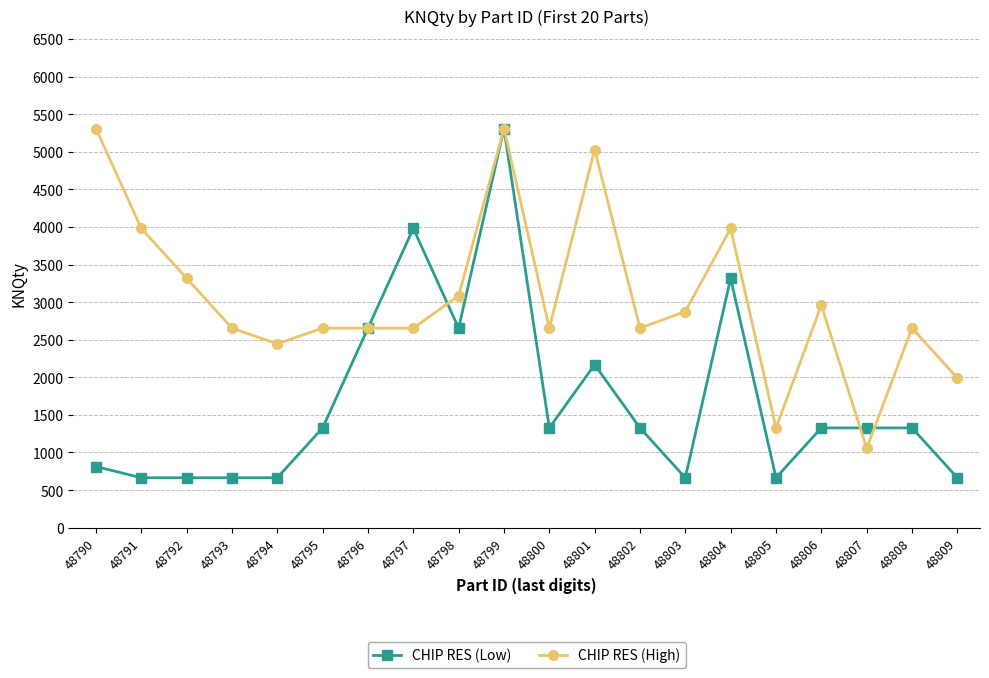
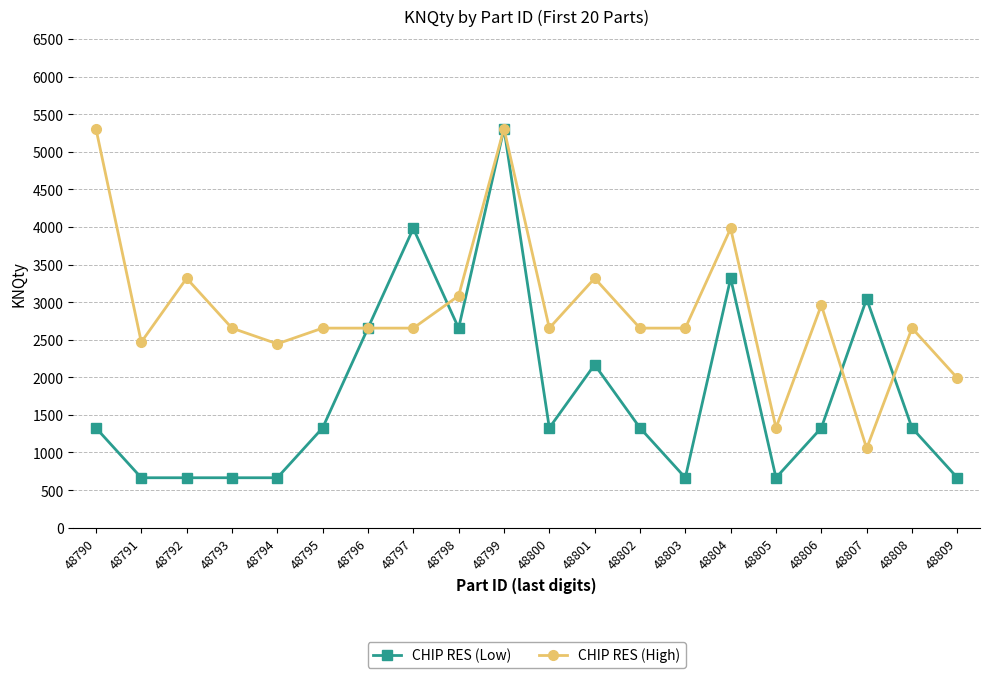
  {
    "CHIP RES (Low)": {
-     "48790": 800,
+     "48790": 1300,
      "48791": 700,
      "48792": 700,
      "48793": 700,
      "48794": 700,
      "48795": 1300,
      "48797": 4000,
      "48798": 2700,
      "48800": 1300,
      "48801": 2200,
      "48802": 1300,
      "48803": 700,
      "48804": 3300,
      "48805": 700,
      "48806": 1300,
-     "48807": 1300,
+     "48807": 3000,
      "48808": 1300,
      "48809": 700
    },
    "CHIP RES (High)": {
      "48790": 5300,
-     "48791": 4000,
+     "48791": 2500,
      "48792": 3300,
      "48793": 2700,
      "48794": 2400,
      "48795": 2700,
      "48797": 2700,
      "48798": 3100,
      "48800": 2700,
-     "48801": 5000,
+     "48801": 3300,
      "48802": 2700,
-     "48803": 2900,
+     "48803": 2700,
      "48804": 4000,
      "48805": 1300,
      "48806": 3000,
      "48807": 1100,
      "48808": 2700,
      "48809": 2000
    }
  }
